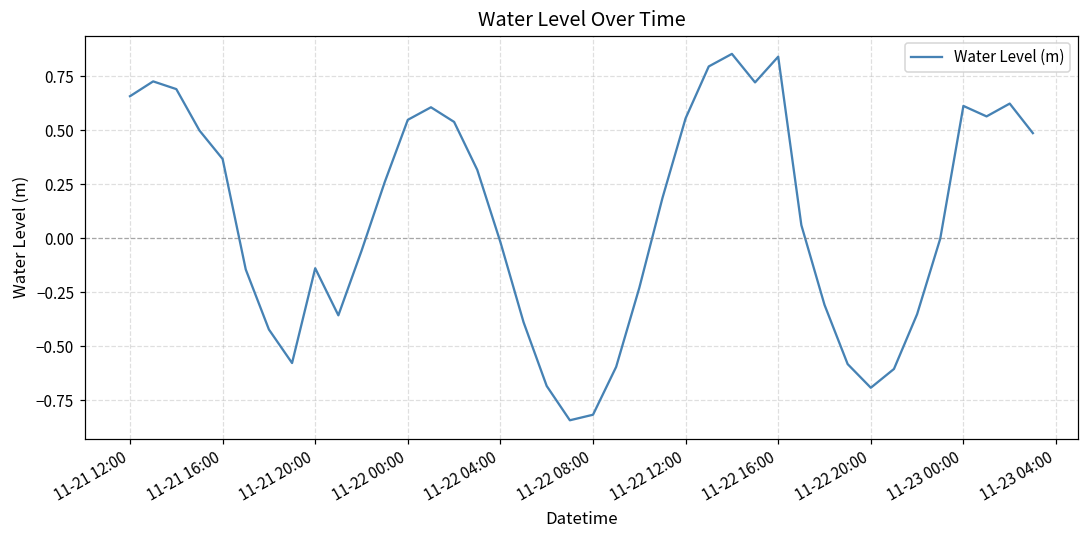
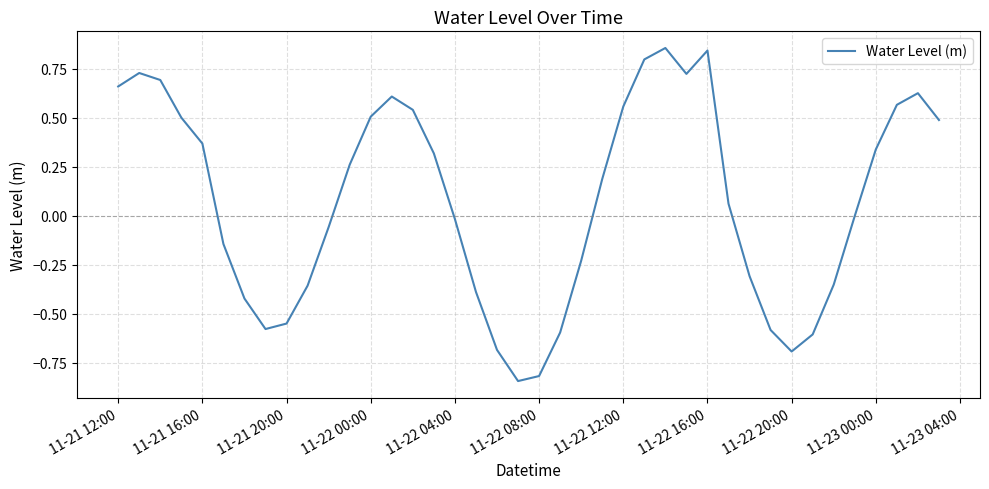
  {
    "11-21 12:00": 0.66,
    "11-21 16:00": 0.37,
-   "11-21 20:00": -0.14,
-   "11-22 00:00": 0.55,
+   "11-21 20:00": -0.55,
+   "11-22 00:00": 0.50,
    "11-22 04:00": -0.02,
    "11-22 08:00": -0.82,
    "11-22 12:00": 0.56,
    "11-22 16:00": 0.84,
    "11-22 20:00": -0.69,
-   "11-23 00:00": 0.61
+   "11-23 00:00": 0.34
  }
